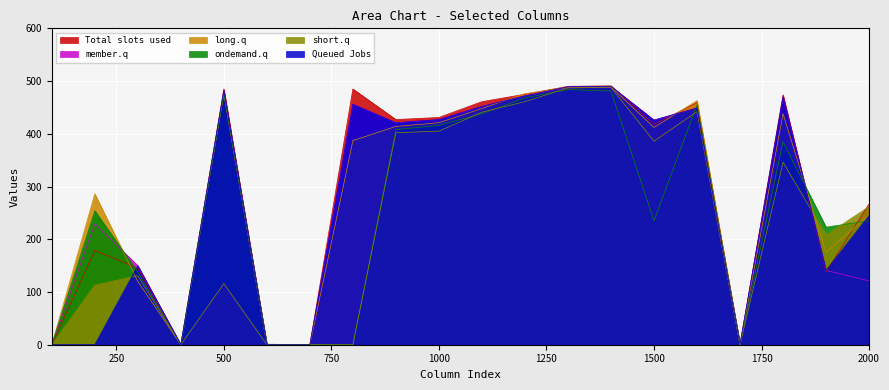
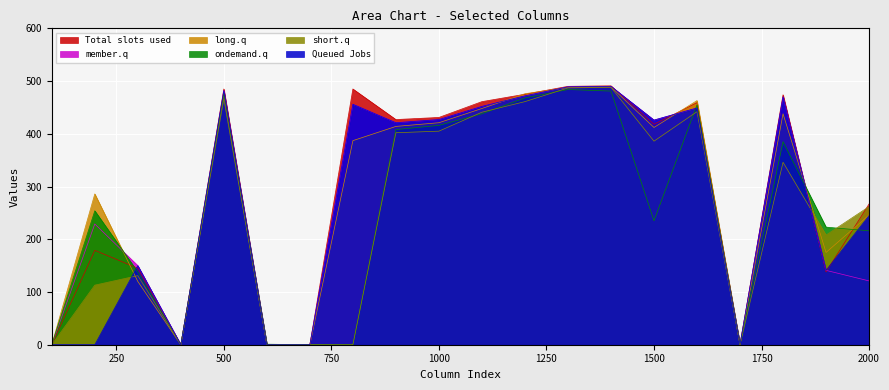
  {
    "Total slots used": {
      "1500": 420,
      "2000": 270
    },
    "member.q": {
      "2000": 120
    },
    "long.q": {
      "1000": 420,
      "1500": 410
    },
    "ondemand.q": {
      "1000": 420,
      "1500": 240,
-     "2000": 240
+     "2000": 220
    },
    "short.q": {
-     "500": 120,
+     "500": 470,
      "1000": 410,
      "1500": 390,
      "2000": 260
    }
  }
